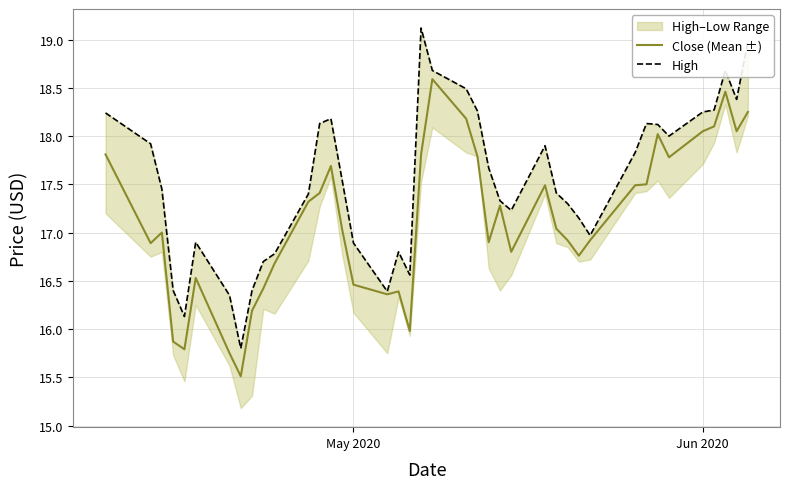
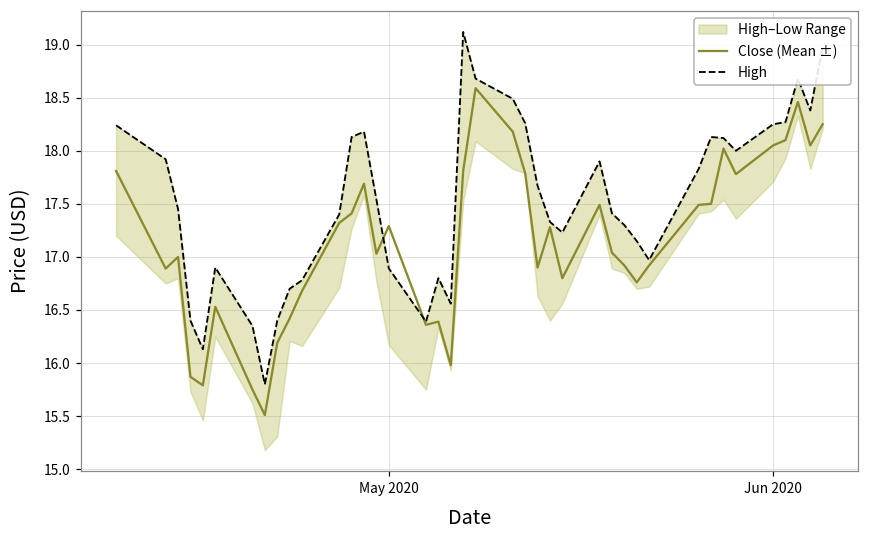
  {
    "Close (Mean ±)": {
-     "May 2020": 16.5,
+     "May 2020": 17.3,
      "Jun 2020": 18.0
    },
    "High–Low Range": {
      "May 2020": 16.9,
      "Jun 2020": 18.3
    }
  }
